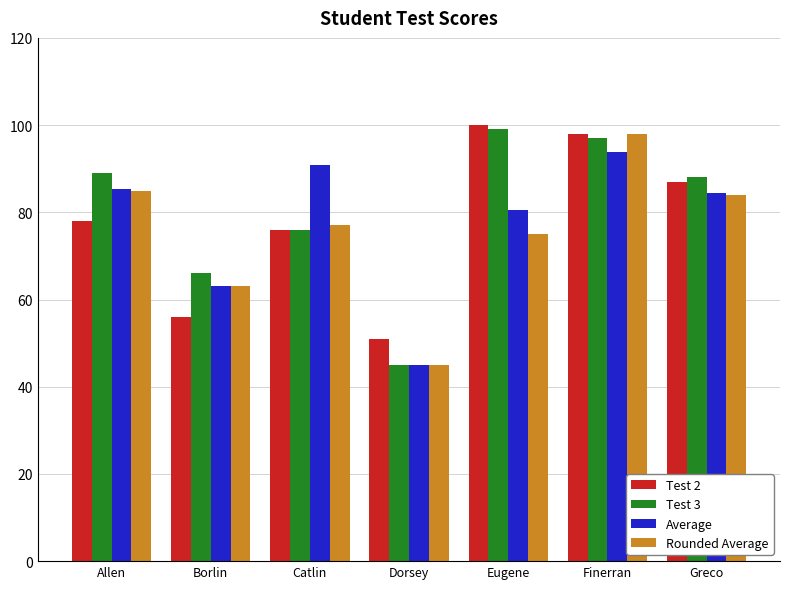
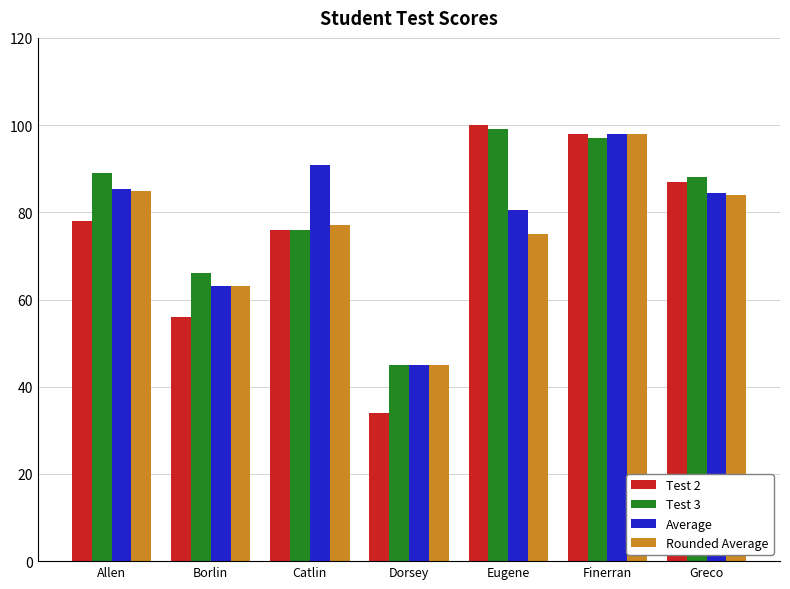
  {
    "Test 2": {
      "Allen": 78,
      "Borlin": 56,
      "Catlin": 76,
-     "Dorsey": 51,
+     "Dorsey": 34,
      "Eugene": 100,
      "Finerran": 98,
      "Greco": 87
    },
    "Test 3": {
      "Allen": 89,
      "Borlin": 66,
      "Catlin": 76,
      "Dorsey": 45,
      "Eugene": 99,
      "Finerran": 97,
      "Greco": 88
    },
    "Average": {
      "Allen": 85,
      "Borlin": 63,
      "Catlin": 91,
      "Dorsey": 45,
      "Eugene": 81,
-     "Finerran": 94,
+     "Finerran": 98,
      "Greco": 84
    },
    "Rounded Average": {
      "Allen": 85,
      "Borlin": 63,
      "Catlin": 77,
      "Dorsey": 45,
      "Eugene": 75,
      "Finerran": 98,
      "Greco": 84
    }
  }
